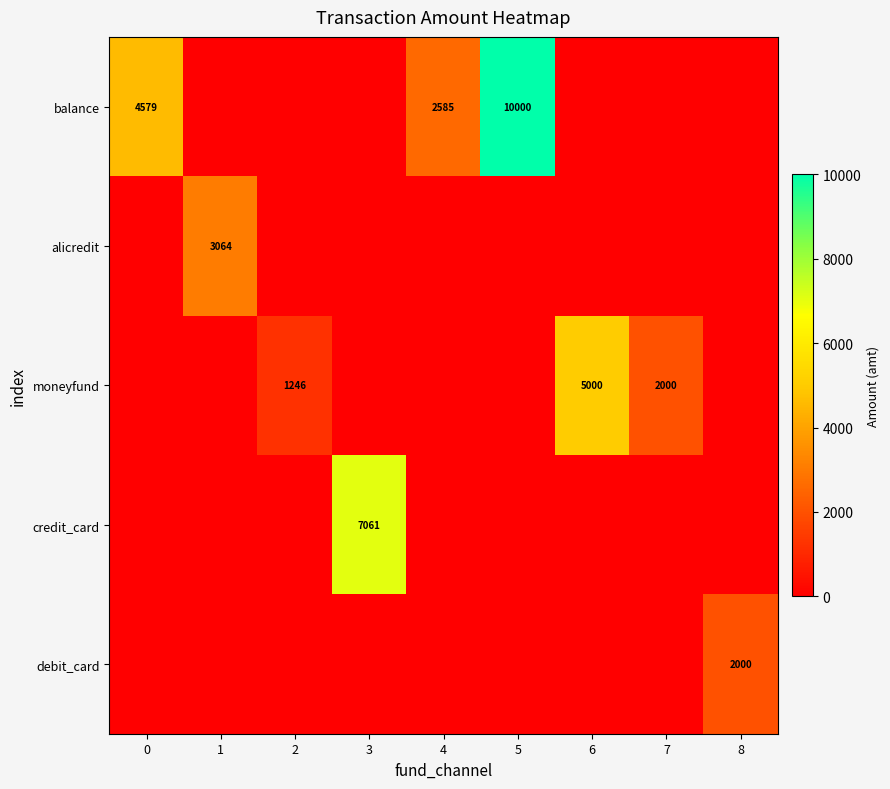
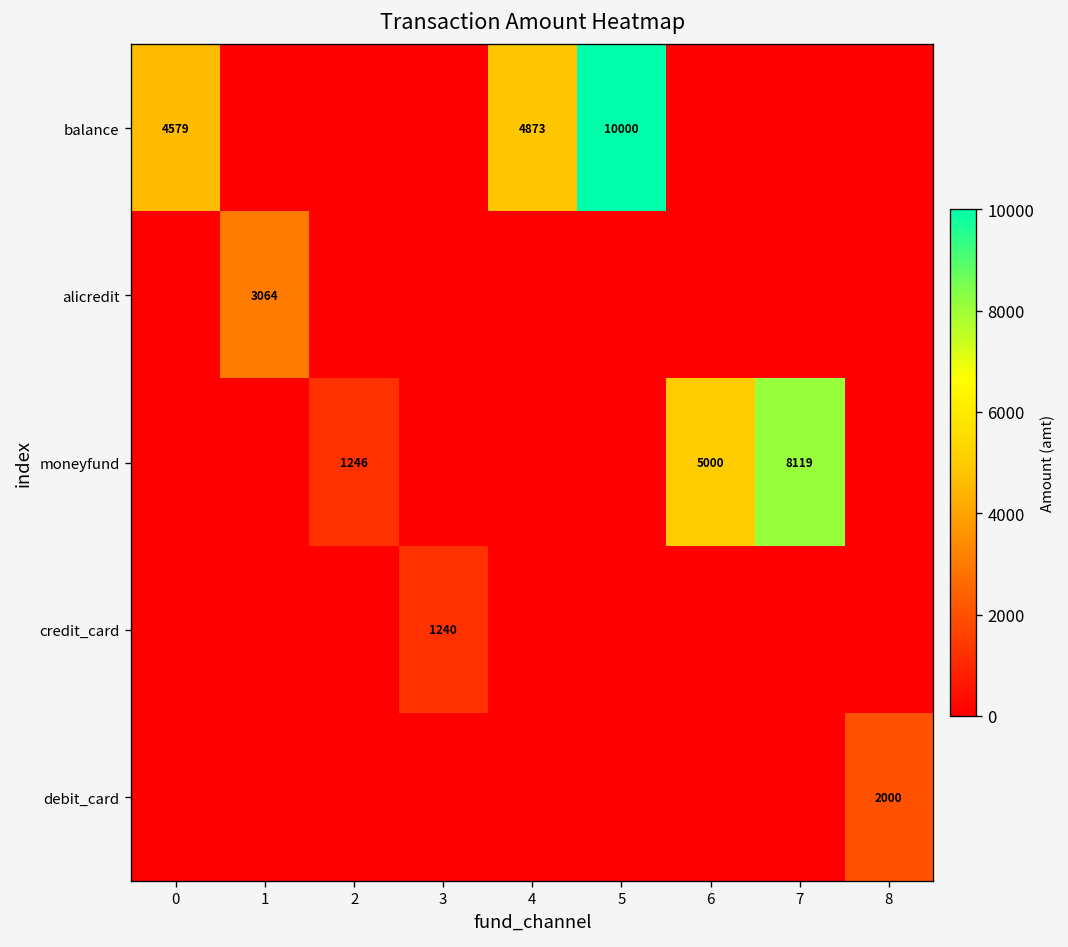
  {
    "balance": {
      "0": 4579,
-     "4": 2585,
+     "4": 4873,
      "5": 10000
    },
    "alicredit": {
      "1": 3064
    },
    "moneyfund": {
      "2": 1246,
      "6": 5000,
-     "7": 2000
+     "7": 8119
    },
    "credit_card": {
-     "3": 7061
+     "3": 1240
    },
    "debit_card": {
      "8": 2000
    }
  }
